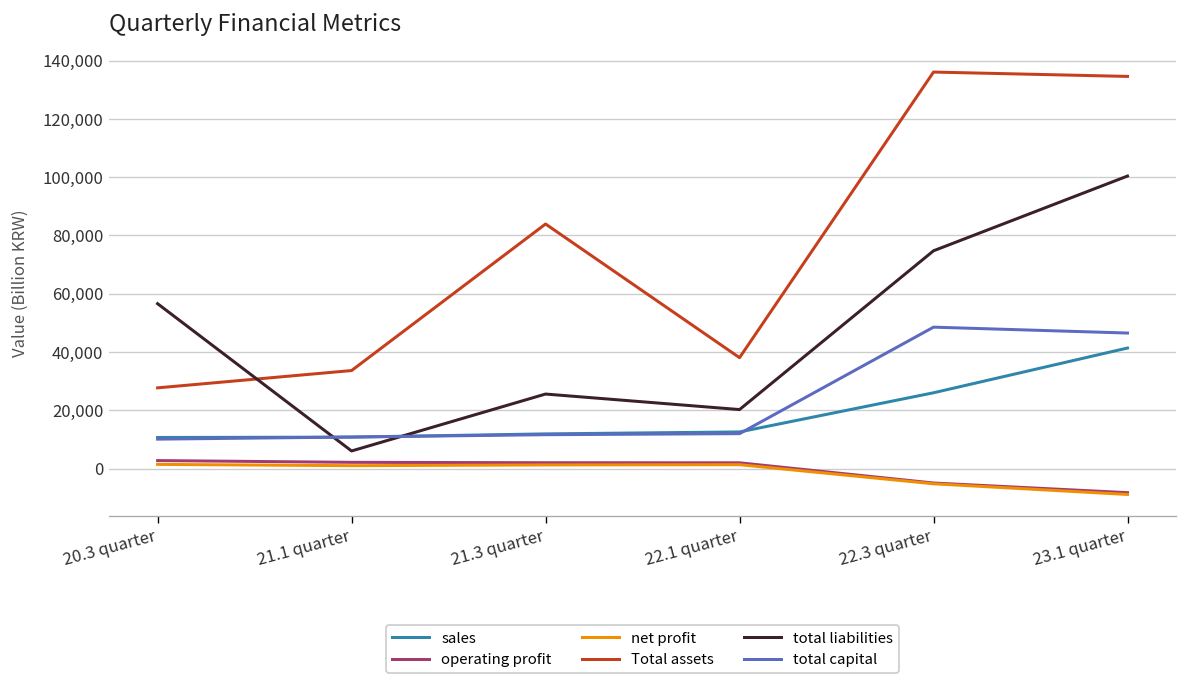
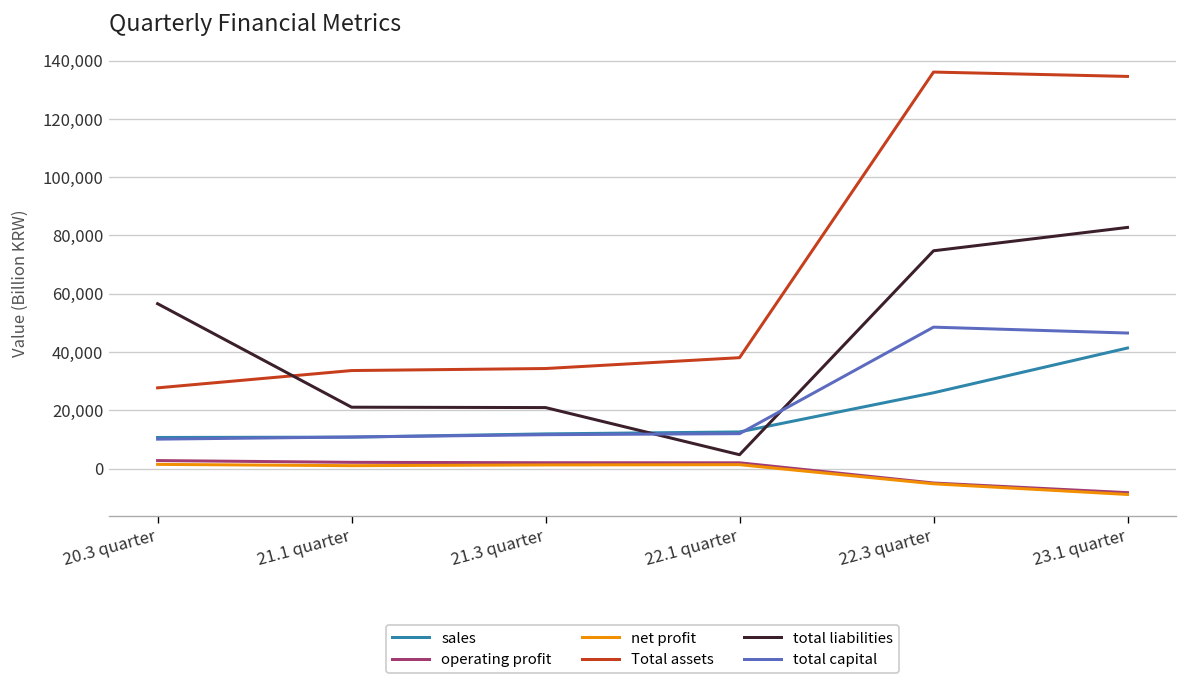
  {
    "operating profit": {
      "20.3 quarter": "3,000",
      "21.1 quarter": "2,000"
    },
    "net profit": {
      "20.3 quarter": "1,000",
      "21.1 quarter": "1,000"
    },
    "Total assets": {
      "20.3 quarter": "28,000",
      "21.1 quarter": "34,000",
-     "21.3 quarter": "84,000",
+     "21.3 quarter": "34,000",
      "22.1 quarter": "38,000",
      "22.3 quarter": "136,000",
      "23.1 quarter": "135,000"
    },
    "total liabilities": {
      "20.3 quarter": "57,000",
-     "21.1 quarter": "6,000",
-     "21.3 quarter": "26,000",
-     "22.1 quarter": "20,000",
+     "21.1 quarter": "21,000",
+     "21.3 quarter": "21,000",
+     "22.1 quarter": "5,000",
      "22.3 quarter": "75,000",
-     "23.1 quarter": "100,000"
+     "23.1 quarter": "83,000"
    }
  }
